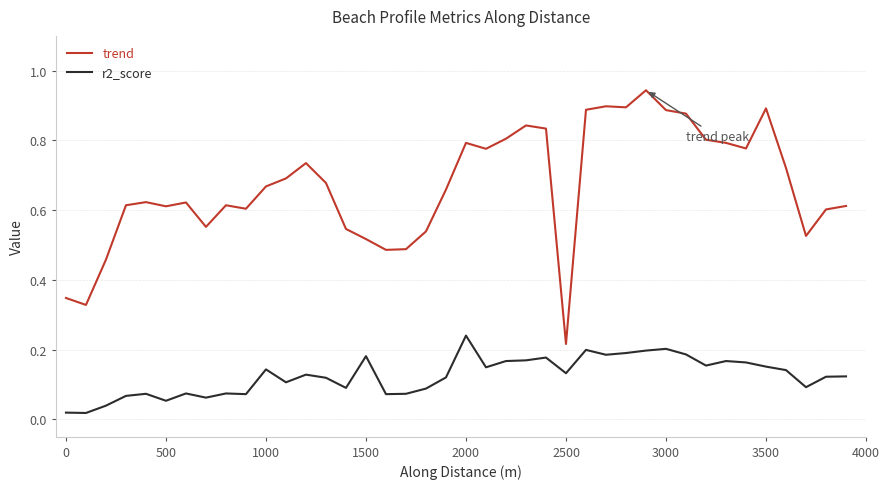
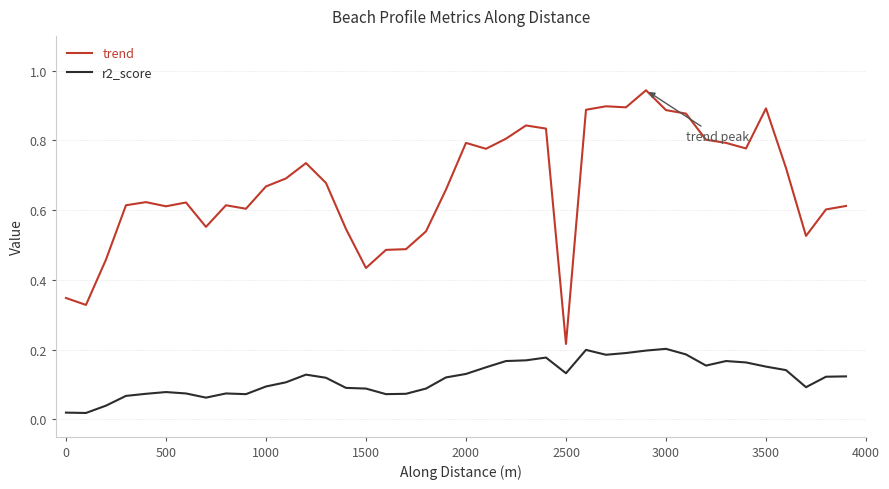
  {
    "trend": {
      "0": 0.35,
      "500": 0.61,
      "1000": 0.67,
-     "1500": 0.52,
+     "1500": 0.43,
      "2000": 0.79,
      "2500": 0.22,
      "3000": 0.89,
      "3500": 0.89
    },
    "r2_score": {
      "0": 0.02,
-     "500": 0.05,
-     "1000": 0.14,
-     "1500": 0.18,
-     "2000": 0.24,
+     "500": 0.08,
+     "1000": 0.09,
+     "1500": 0.09,
+     "2000": 0.13,
      "2500": 0.13,
      "3000": 0.20,
      "3500": 0.15
    }
  }
